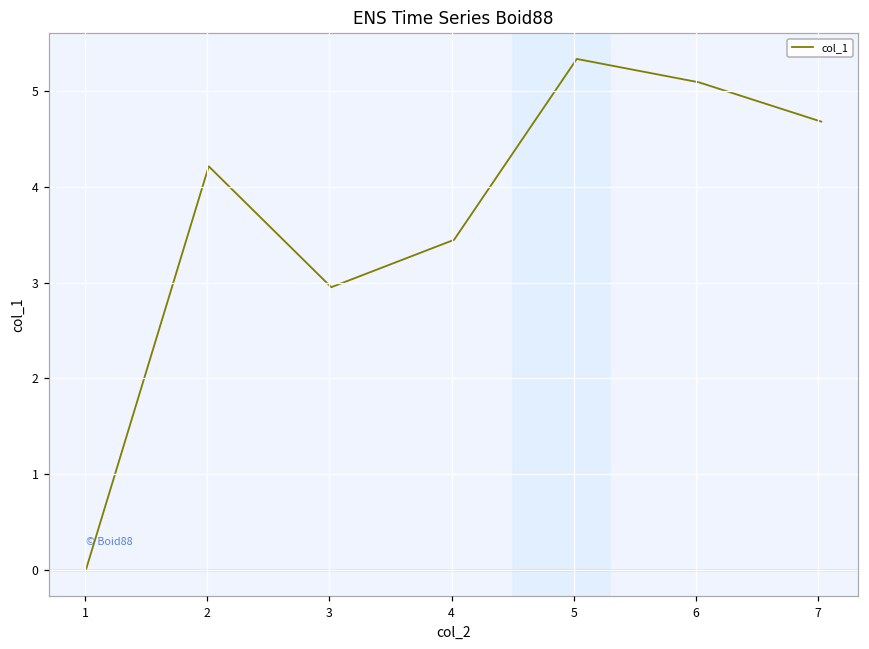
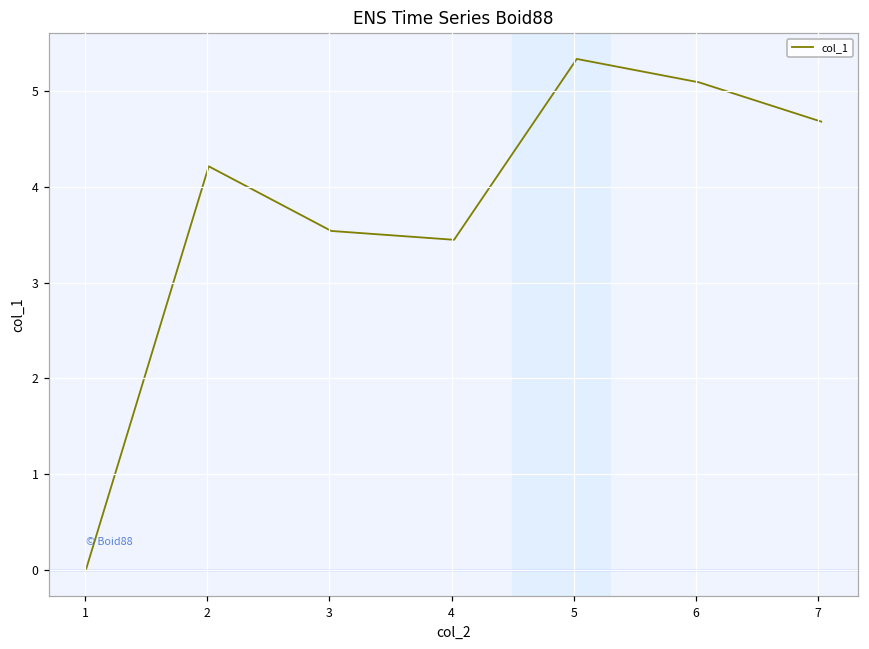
  {
    "1": 0.0,
    "2": 4.2,
-   "3": 3.0
+   "3": 3.5
  }
